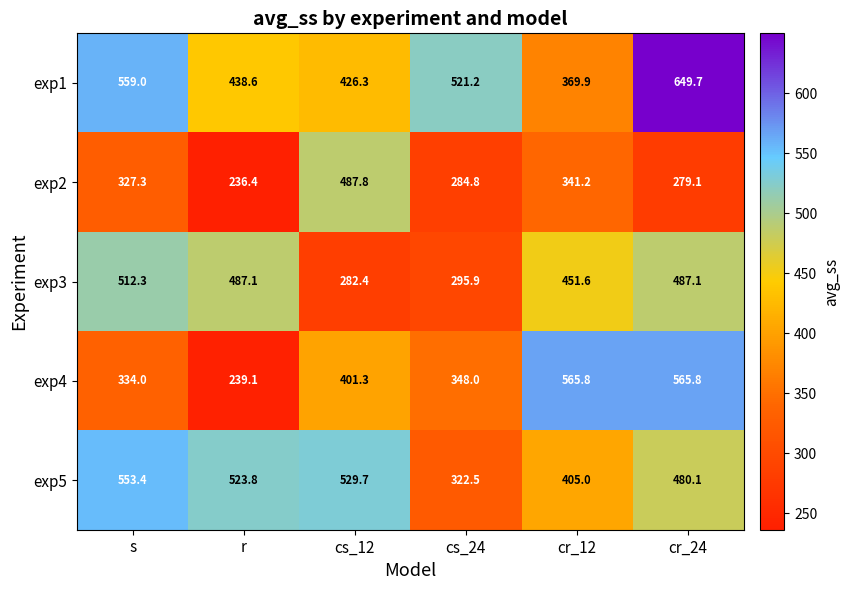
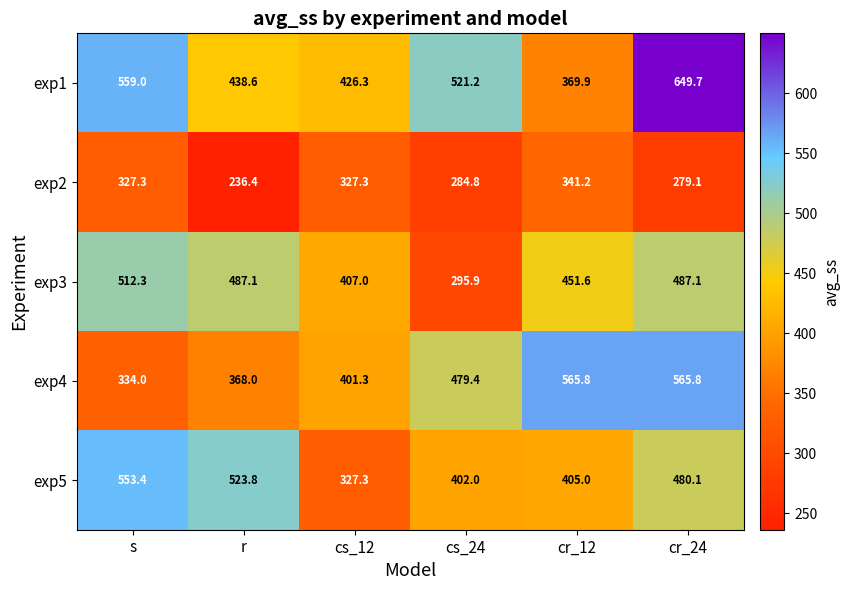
  {
    "exp1": {
      "s": 559.0,
      "r": 438.6,
      "cs_12": 426.3,
      "cs_24": 521.2,
      "cr_12": 369.9,
      "cr_24": 649.7
    },
    "exp2": {
      "s": 327.3,
      "r": 236.4,
-     "cs_12": 487.8,
+     "cs_12": 327.3,
      "cs_24": 284.8,
      "cr_12": 341.2,
      "cr_24": 279.1
    },
    "exp3": {
      "s": 512.3,
      "r": 487.1,
-     "cs_12": 282.4,
+     "cs_12": 407.0,
      "cs_24": 295.9,
      "cr_12": 451.6,
      "cr_24": 487.1
    },
    "exp4": {
      "s": 334.0,
-     "r": 239.1,
+     "r": 368.0,
      "cs_12": 401.3,
-     "cs_24": 348.0,
+     "cs_24": 479.4,
      "cr_12": 565.8,
      "cr_24": 565.8
    },
    "exp5": {
      "s": 553.4,
      "r": 523.8,
-     "cs_12": 529.7,
-     "cs_24": 322.5,
+     "cs_12": 327.3,
+     "cs_24": 402.0,
      "cr_12": 405.0,
      "cr_24": 480.1
    }
  }
